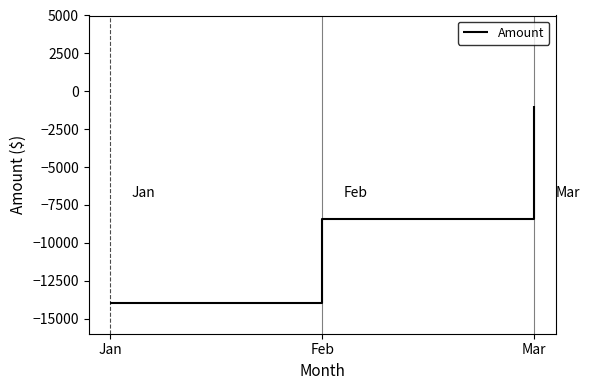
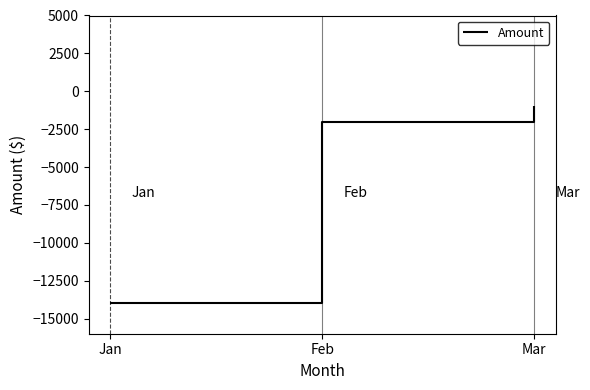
  {
    "Jan": -14000,
-   "Feb": -8500,
+   "Feb": -2000,
    "Mar": -1000
  }
